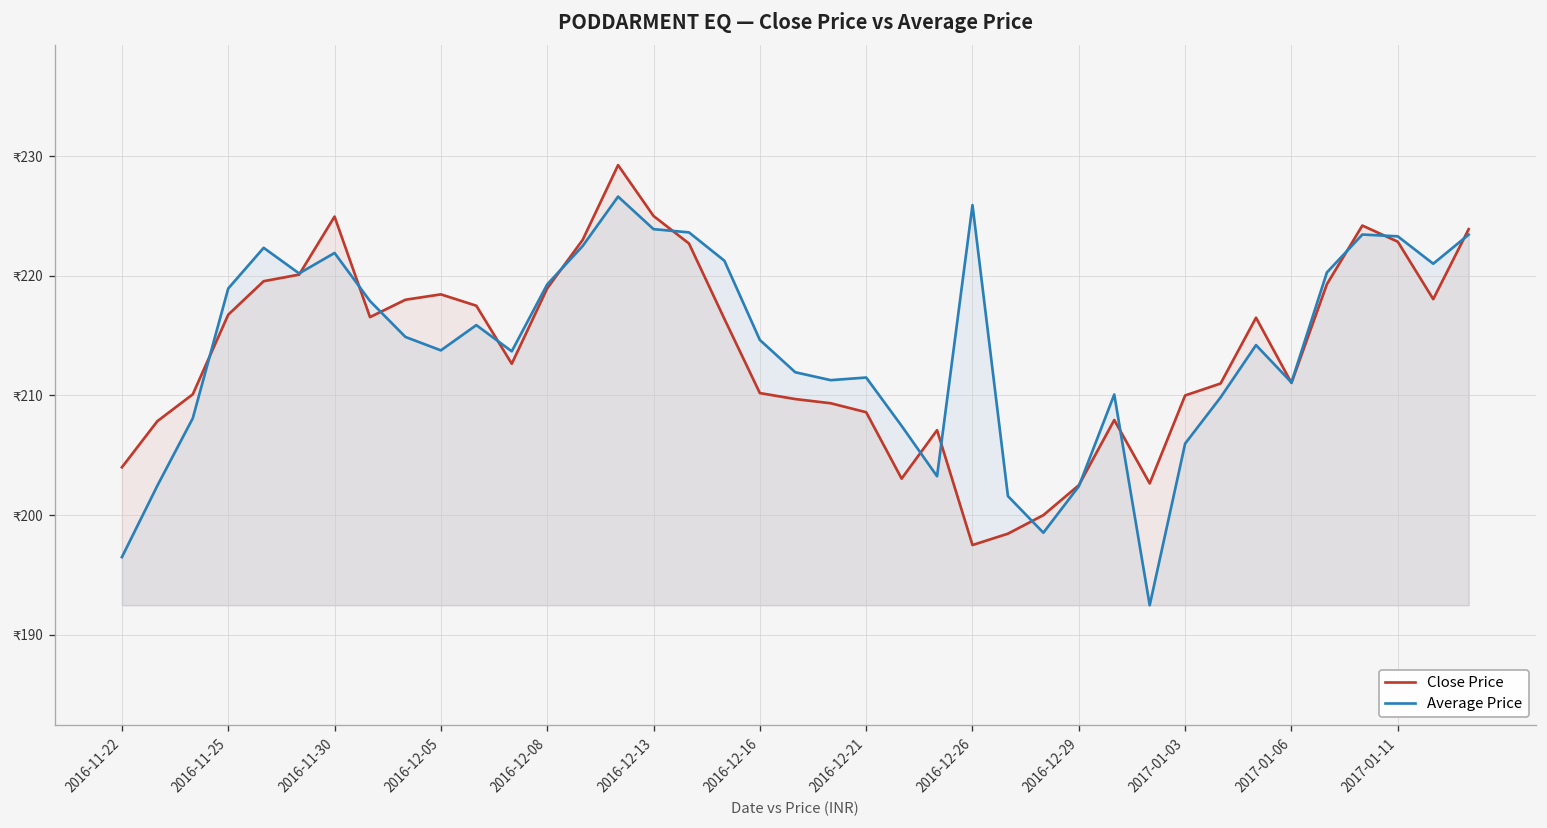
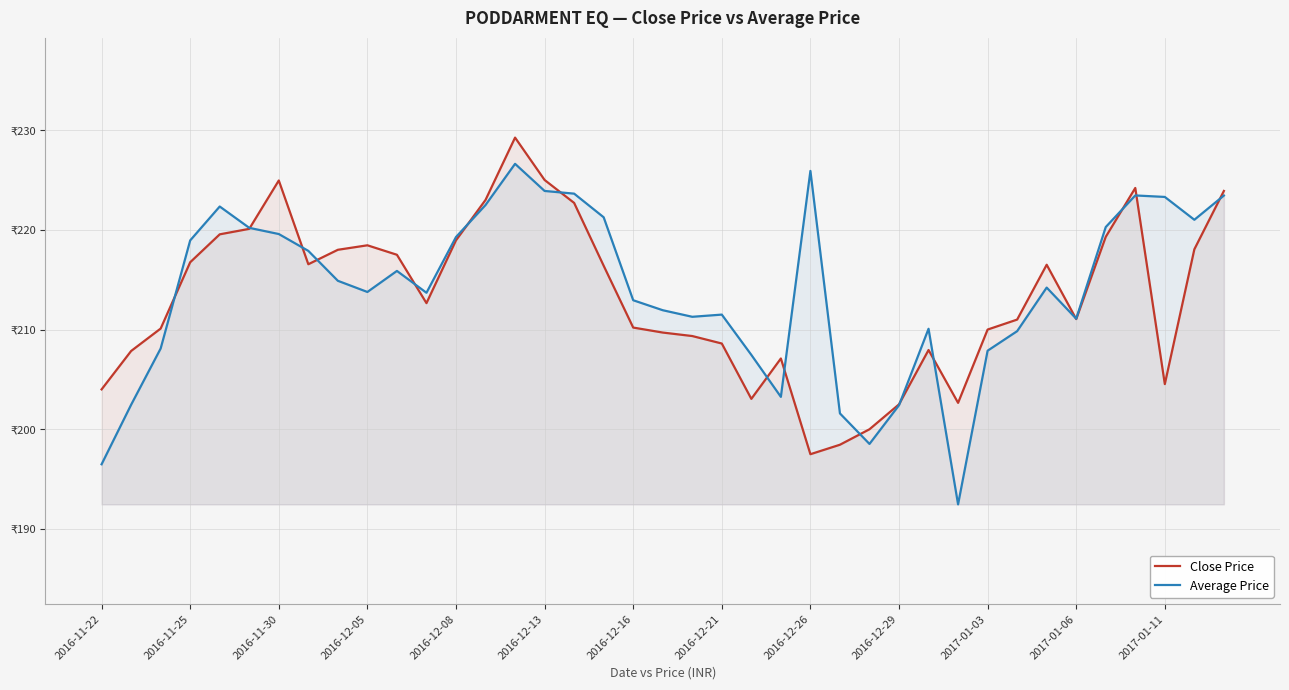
  {
    "Close Price": {
      "2016-11-22": "₹204",
      "2016-11-25": "₹217",
      "2016-11-30": "₹225",
      "2016-12-05": "₹218",
      "2016-12-08": "₹219",
      "2016-12-13": "₹225",
      "2016-12-16": "₹210",
      "2016-12-21": "₹209",
      "2016-12-26": "₹198",
      "2017-01-03": "₹210",
-     "2017-01-11": "₹223"
+     "2017-01-11": "₹205"
    },
    "Average Price": {
      "2016-11-22": "₹196",
      "2016-11-25": "₹219",
-     "2016-11-30": "₹222",
+     "2016-11-30": "₹220",
      "2016-12-05": "₹214",
      "2016-12-08": "₹219",
      "2016-12-13": "₹224",
-     "2016-12-16": "₹215",
+     "2016-12-16": "₹213",
      "2016-12-21": "₹212",
      "2016-12-26": "₹226",
-     "2017-01-03": "₹206",
+     "2017-01-03": "₹208",
      "2017-01-11": "₹223"
    }
  }
